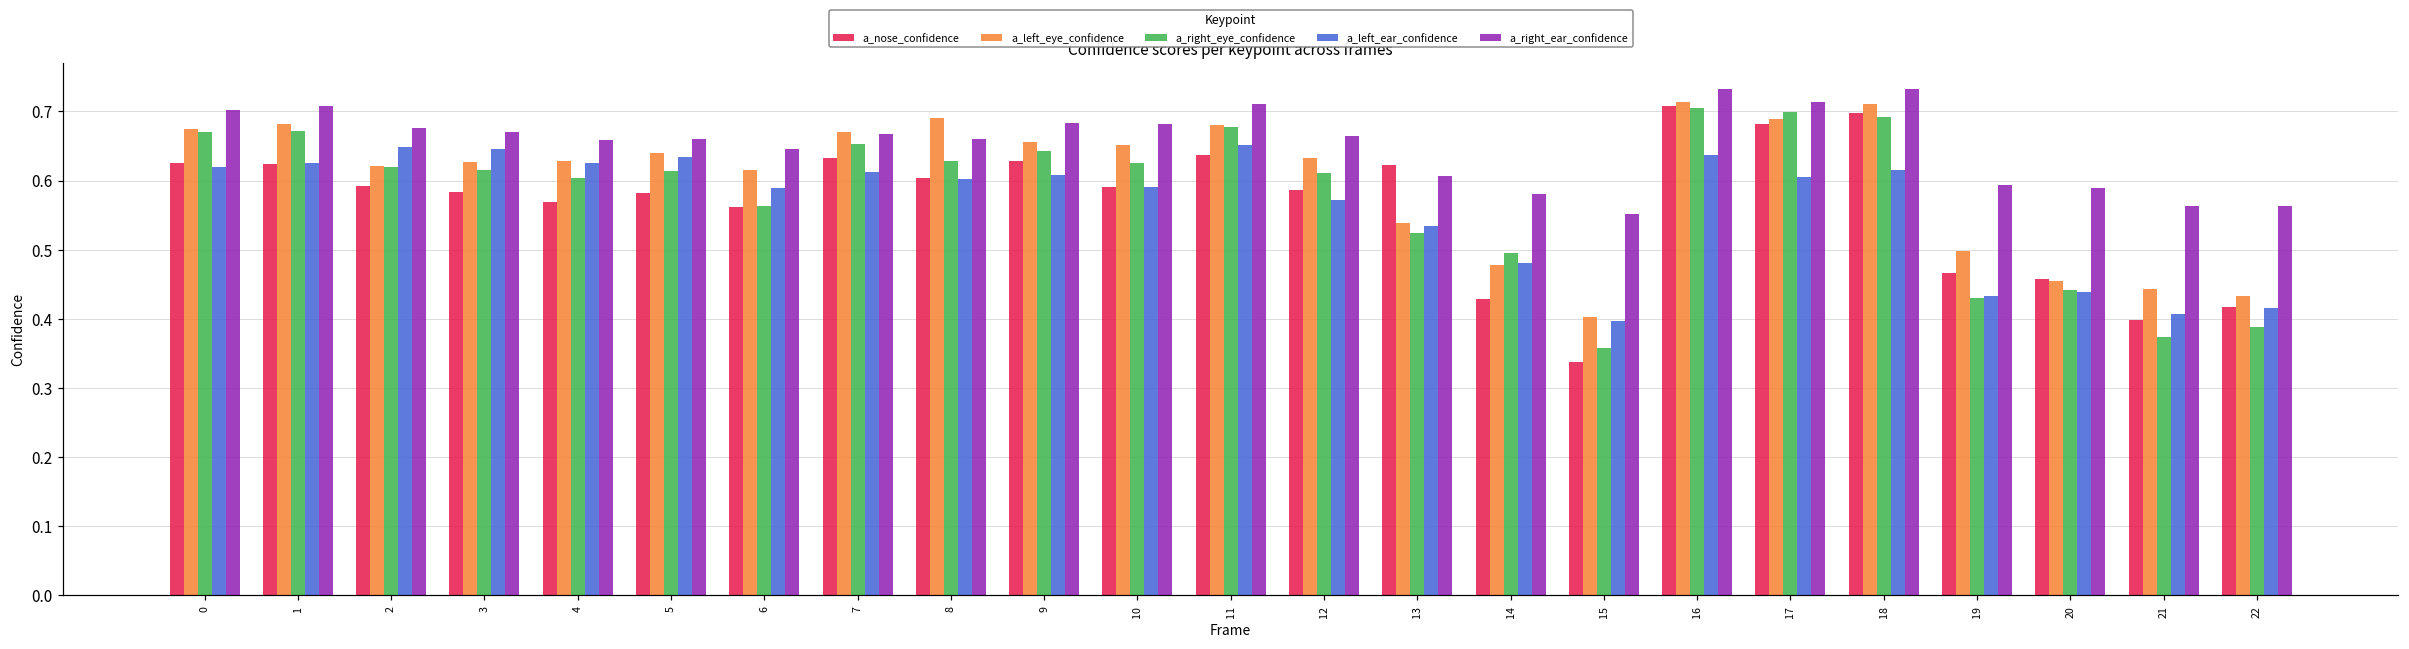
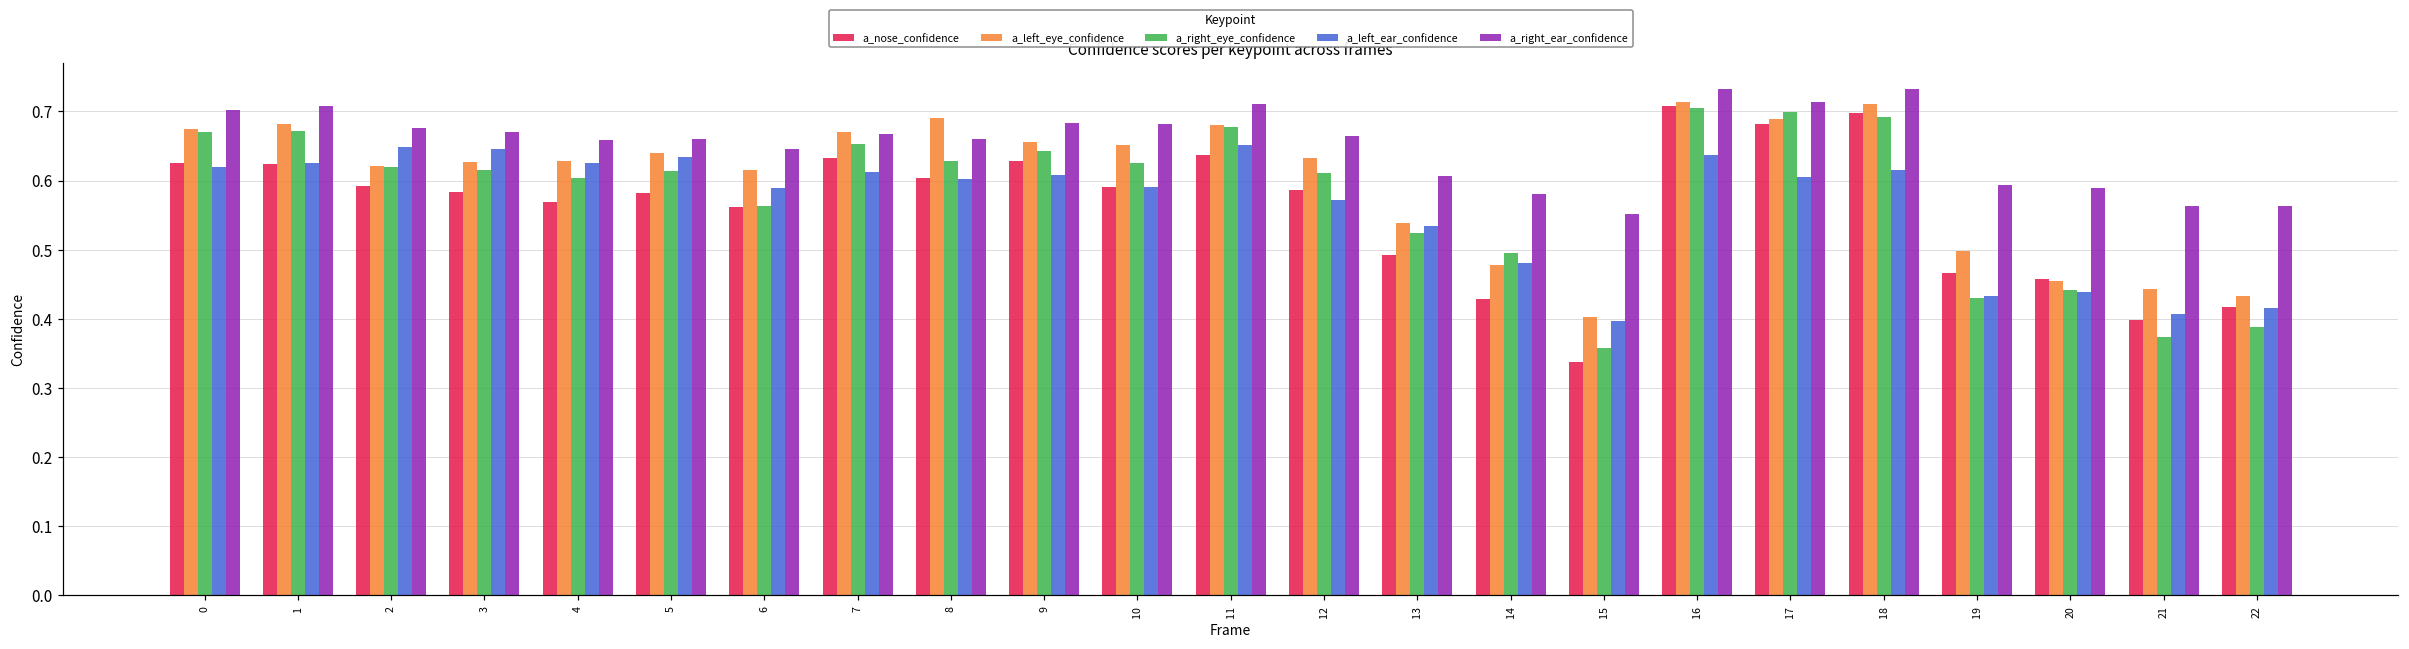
  {
    "a_nose_confidence": {
      "0": 0.63,
      "1": 0.62,
      "2": 0.59,
      "3": 0.58,
      "4": 0.57,
      "5": 0.58,
      "6": 0.56,
      "7": 0.63,
      "8": 0.60,
      "9": 0.63,
      "10": 0.59,
      "11": 0.64,
      "12": 0.59,
-     "13": 0.62,
+     "13": 0.49,
      "14": 0.43,
      "15": 0.34,
      "16": 0.71,
      "17": 0.68,
      "18": 0.70,
      "19": 0.47,
      "20": 0.46,
      "21": 0.40,
      "22": 0.42
    },
    "a_left_eye_confidence": {
      "0": 0.67,
      "1": 0.68,
      "2": 0.62,
      "3": 0.63,
      "4": 0.63,
      "5": 0.64,
      "6": 0.62,
      "7": 0.67,
      "8": 0.69,
      "9": 0.66,
      "10": 0.65,
      "11": 0.68,
      "12": 0.63,
      "13": 0.54,
      "14": 0.48,
      "15": 0.40,
      "16": 0.71,
      "17": 0.69,
      "18": 0.71,
      "19": 0.50,
      "20": 0.45,
      "21": 0.44,
      "22": 0.43
    },
    "a_right_eye_confidence": {
      "0": 0.67,
      "1": 0.67,
      "2": 0.62,
      "3": 0.62,
      "4": 0.60,
      "5": 0.61,
      "6": 0.56,
      "7": 0.65,
      "8": 0.63,
      "9": 0.64,
      "10": 0.62,
      "11": 0.68,
      "12": 0.61,
      "13": 0.52,
      "14": 0.50,
      "15": 0.36,
      "16": 0.71,
      "17": 0.70,
      "18": 0.69,
      "19": 0.43,
      "20": 0.44,
      "21": 0.37,
      "22": 0.39
    },
    "a_left_ear_confidence": {
      "0": 0.62,
      "1": 0.63,
      "2": 0.65,
      "3": 0.65,
      "4": 0.63,
      "5": 0.63,
      "6": 0.59,
      "7": 0.61,
      "8": 0.60,
      "9": 0.61,
      "10": 0.59,
      "11": 0.65,
      "12": 0.57,
      "13": 0.53,
      "14": 0.48,
      "15": 0.40,
      "16": 0.64,
      "17": 0.61,
      "18": 0.62,
      "19": 0.43,
      "20": 0.44,
      "21": 0.41,
      "22": 0.42
    },
    "a_right_ear_confidence": {
      "0": 0.70,
      "1": 0.71,
      "2": 0.68,
      "3": 0.67,
      "4": 0.66,
      "5": 0.66,
      "6": 0.65,
      "7": 0.67,
      "8": 0.66,
      "9": 0.68,
      "10": 0.68,
      "11": 0.71,
      "12": 0.66,
      "13": 0.61,
      "14": 0.58,
      "15": 0.55,
      "16": 0.73,
      "17": 0.71,
      "18": 0.73,
      "19": 0.59,
      "20": 0.59,
      "21": 0.56,
      "22": 0.56
    }
  }
